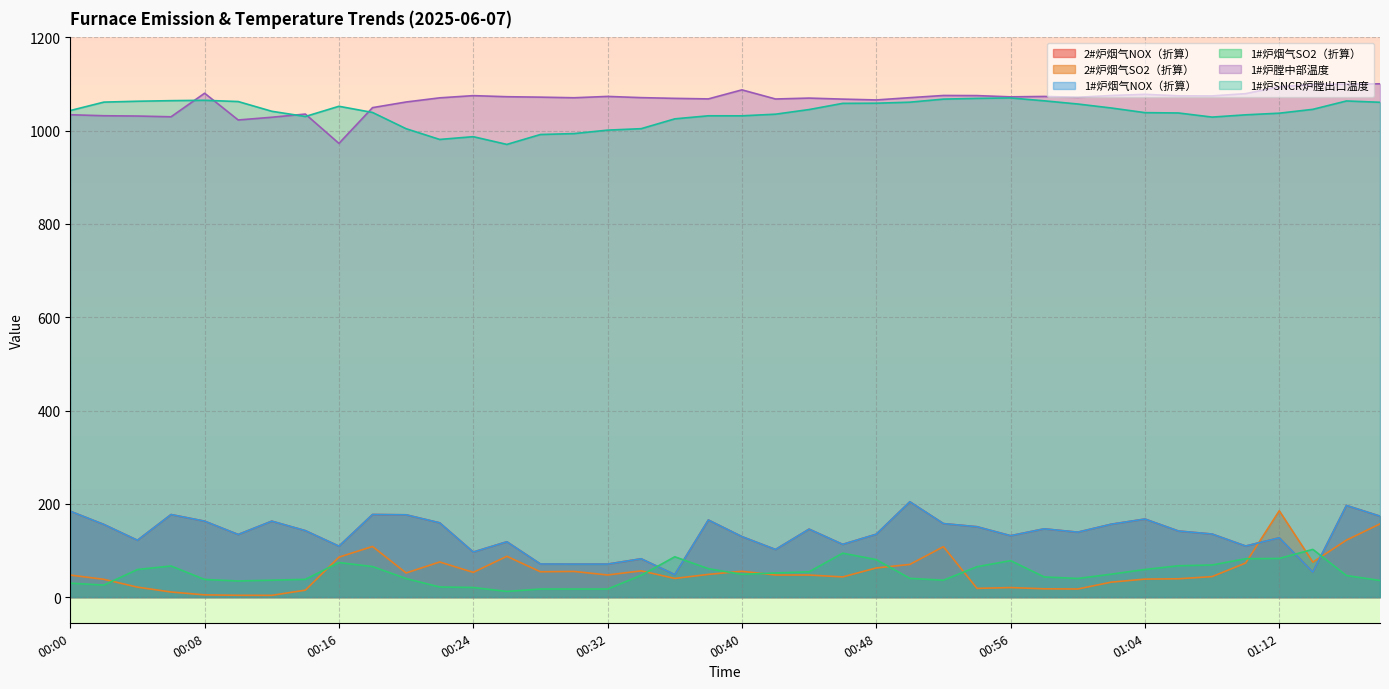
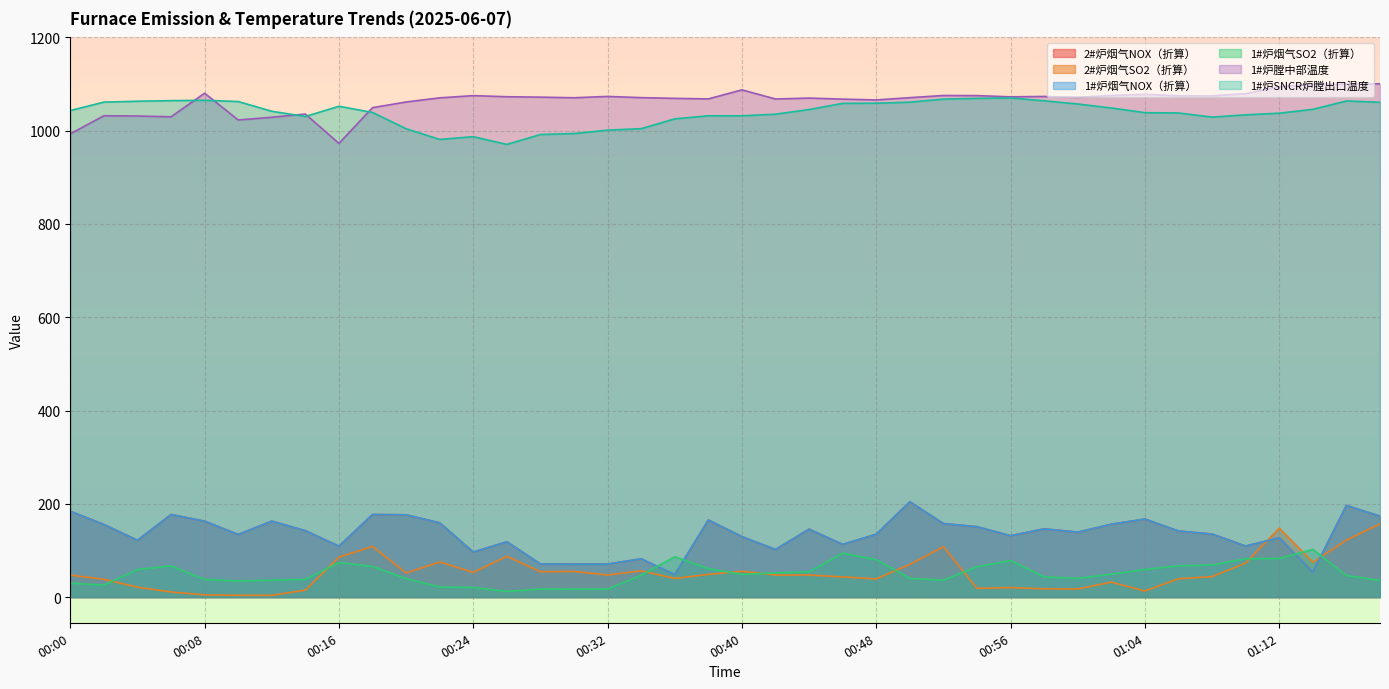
  {
    "2#炉烟气SO2（折算）": {
      "00:00": 50,
      "00:08": 0,
      "00:16": 90,
      "00:24": 50,
      "00:32": 50,
      "00:40": 60,
-     "00:48": 60,
+     "00:48": 40,
      "00:56": 20,
-     "01:04": 40,
-     "01:12": 190
+     "01:04": 10,
+     "01:12": 150
    },
    "1#炉膛中部温度": {
-     "00:00": 1030,
+     "00:00": 990,
      "00:08": 1080,
      "00:16": 970,
      "00:24": 1080,
      "00:32": 1070,
      "00:40": 1090,
      "00:48": 1070
    }
  }
